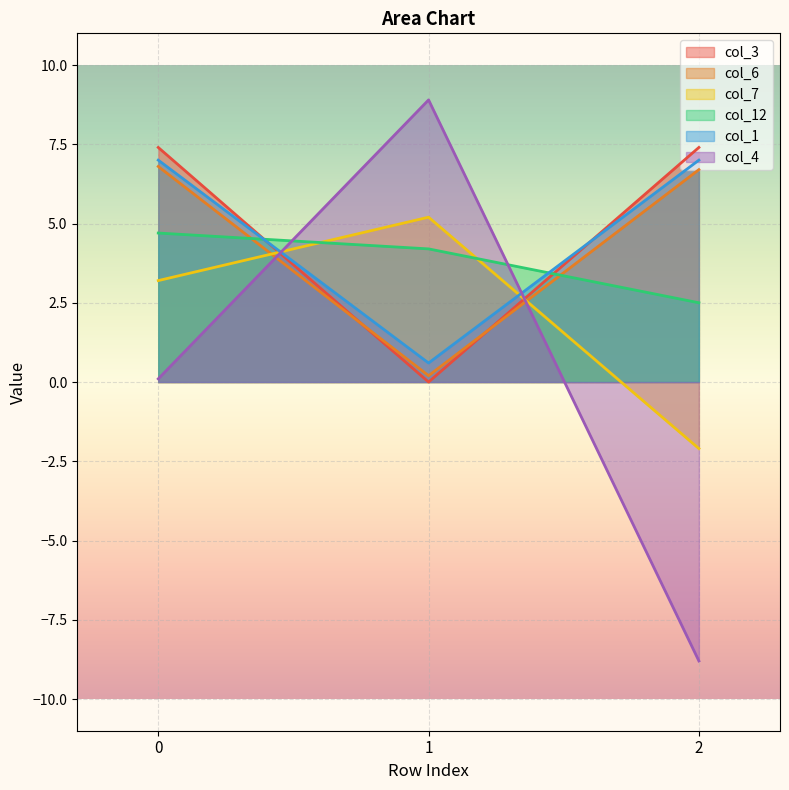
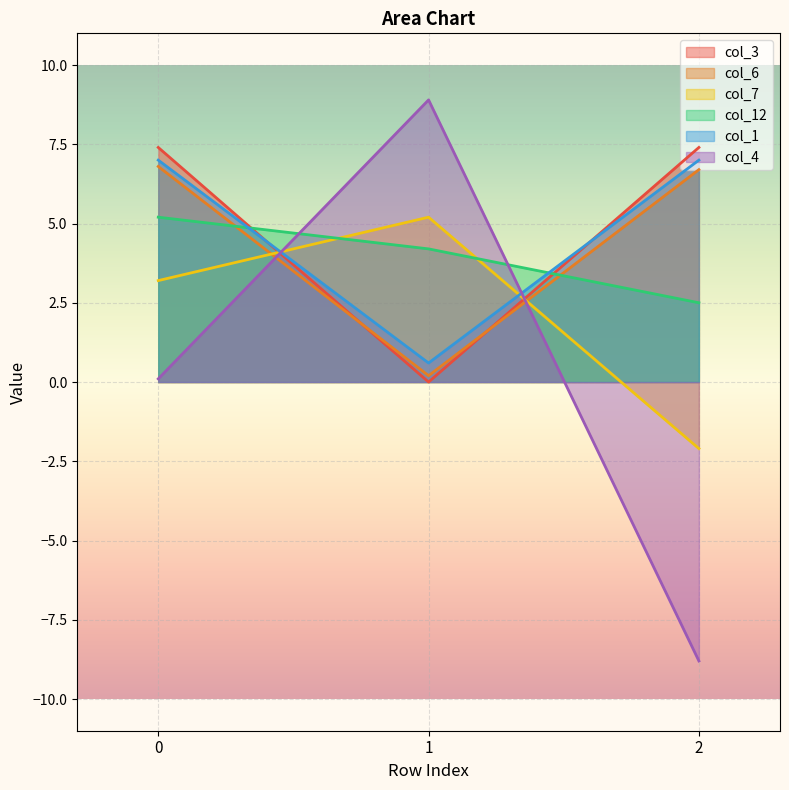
  {
    "col_12": {
-     "0": 4.7,
+     "0": 5.2,
      "1": 4.2,
      "2": 2.5
    },
    "col_1": {
      "0": 7.0,
      "1": 0.6
    }
  }
